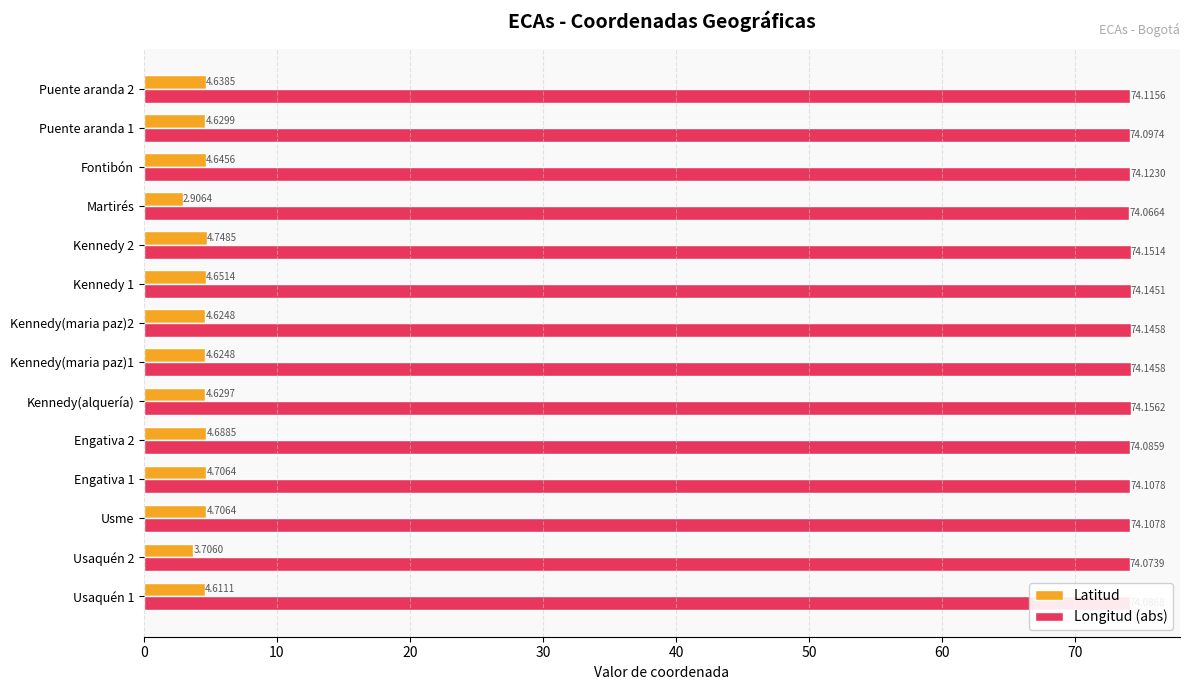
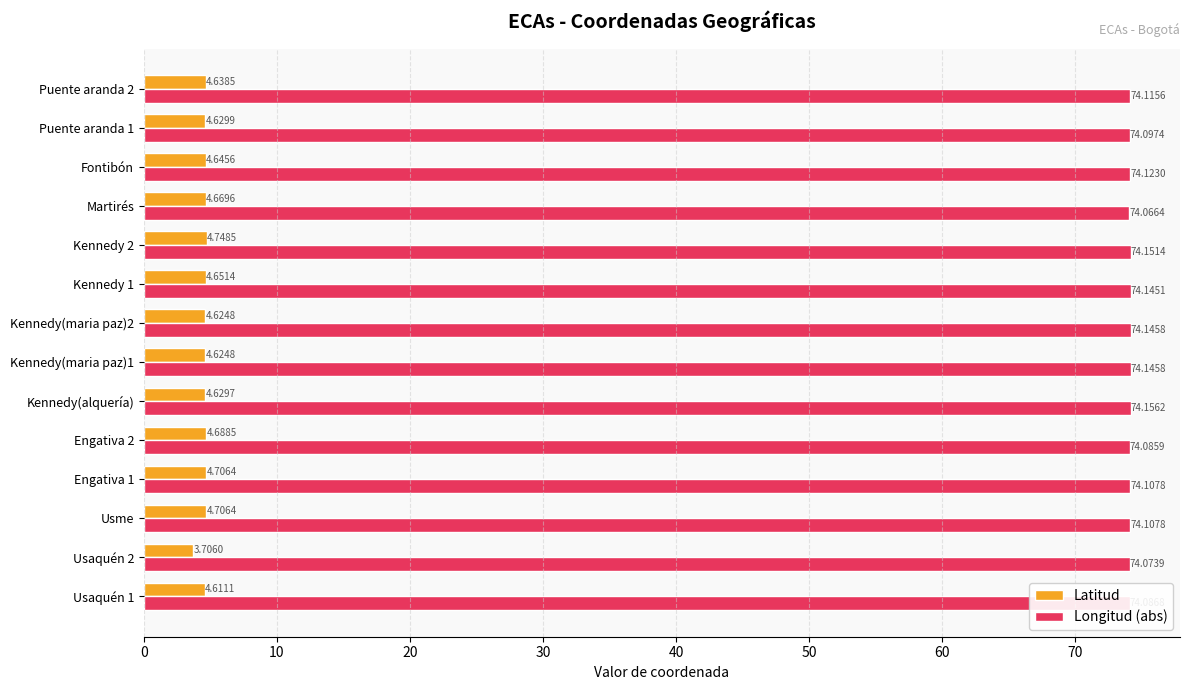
  {
    "Latitud": {
      "Puente aranda 2": 4.6385,
      "Puente aranda 1": 4.6299,
      "Fontibón": 4.6456,
-     "Martirés": 2.9064,
+     "Martirés": 4.6696,
      "Kennedy 2": 4.7485,
      "Kennedy 1": 4.6514,
      "Kennedy(maria paz)2": 4.6248,
      "Kennedy(maria paz)1": 4.6248,
      "Kennedy(alquería)": 4.6297,
      "Engativa 2": 4.6885,
      "Engativa 1": 4.7064,
      "Usme": 4.7064,
      "Usaquén 2": 3.7060,
      "Usaquén 1": 4.6111
    },
    "Longitud (abs)": {
      "Puente aranda 2": 74.1156,
      "Puente aranda 1": 74.0974,
      "Fontibón": 74.1230,
      "Martirés": 74.0664,
      "Kennedy 2": 74.1514,
      "Kennedy 1": 74.1451,
      "Kennedy(maria paz)2": 74.1458,
      "Kennedy(maria paz)1": 74.1458,
      "Kennedy(alquería)": 74.1562,
      "Engativa 2": 74.0859,
      "Engativa 1": 74.1078,
      "Usme": 74.1078,
      "Usaquén 2": 74.0739
    }
  }
